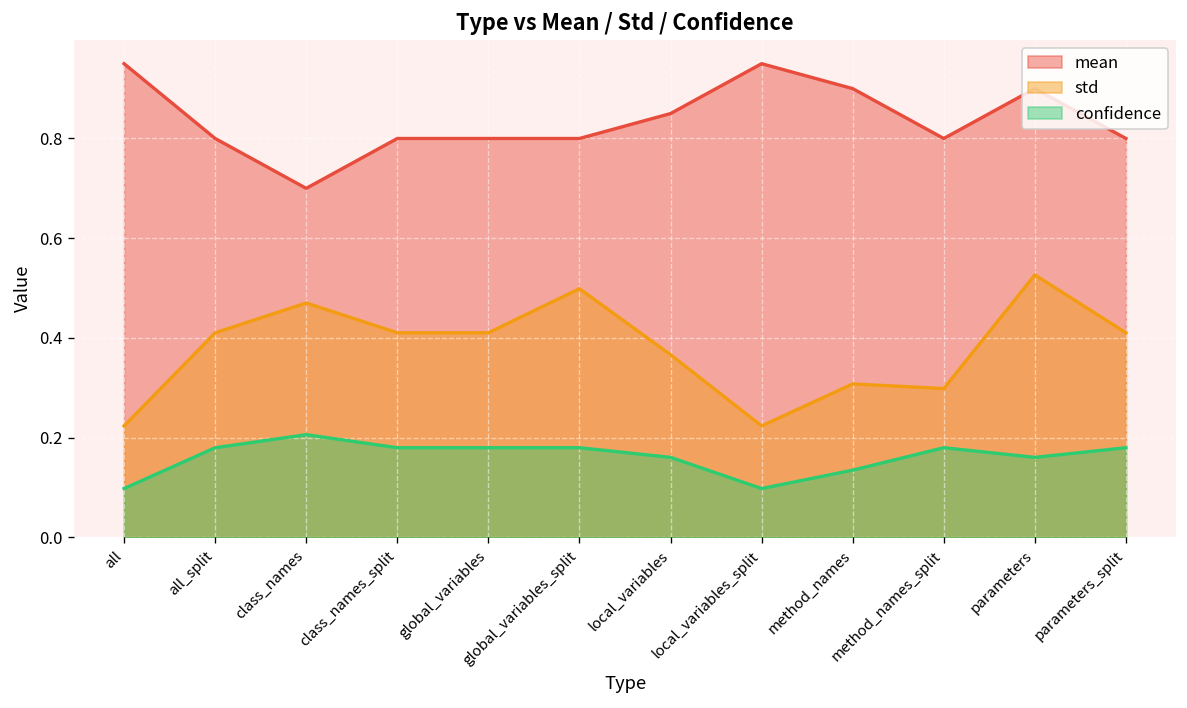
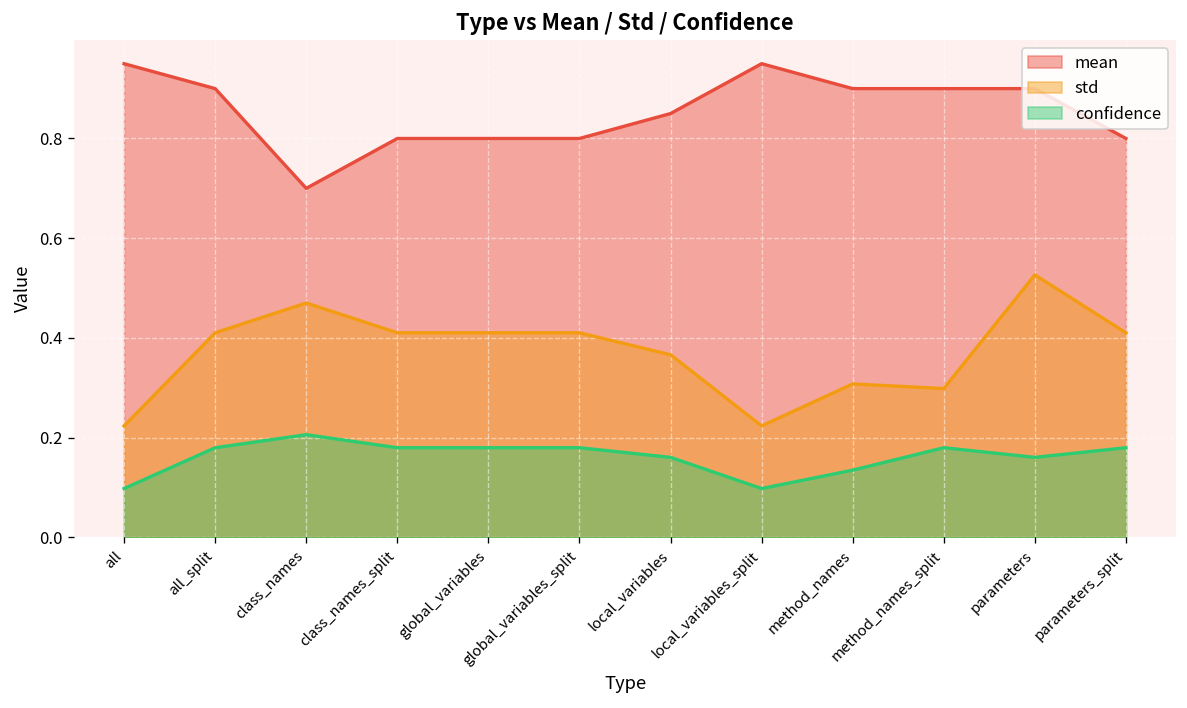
  {
    "mean": {
      "all": 0.95,
-     "all_split": 0.8,
+     "all_split": 0.9,
      "class_names": 0.7,
      "class_names_split": 0.8,
      "global_variables": 0.8,
      "global_variables_split": 0.8,
      "local_variables": 0.85,
      "local_variables_split": 0.95,
      "method_names": 0.9,
-     "method_names_split": 0.8,
+     "method_names_split": 0.9,
      "parameters_split": 0.8
    },
    "std": {
      "all": 0.22,
      "all_split": 0.41,
      "class_names": 0.47,
      "class_names_split": 0.41,
      "global_variables": 0.41,
-     "global_variables_split": 0.50,
+     "global_variables_split": 0.41,
      "local_variables": 0.37,
      "local_variables_split": 0.22,
      "method_names": 0.31,
      "method_names_split": 0.30,
      "parameters": 0.53,
      "parameters_split": 0.41
    },
    "confidence": {
      "all": 0.10,
      "all_split": 0.18,
      "class_names": 0.21,
      "class_names_split": 0.18,
      "global_variables": 0.18,
      "global_variables_split": 0.18,
      "local_variables": 0.16,
      "local_variables_split": 0.10,
      "method_names": 0.13,
      "method_names_split": 0.18,
      "parameters": 0.16,
      "parameters_split": 0.18
    }
  }
